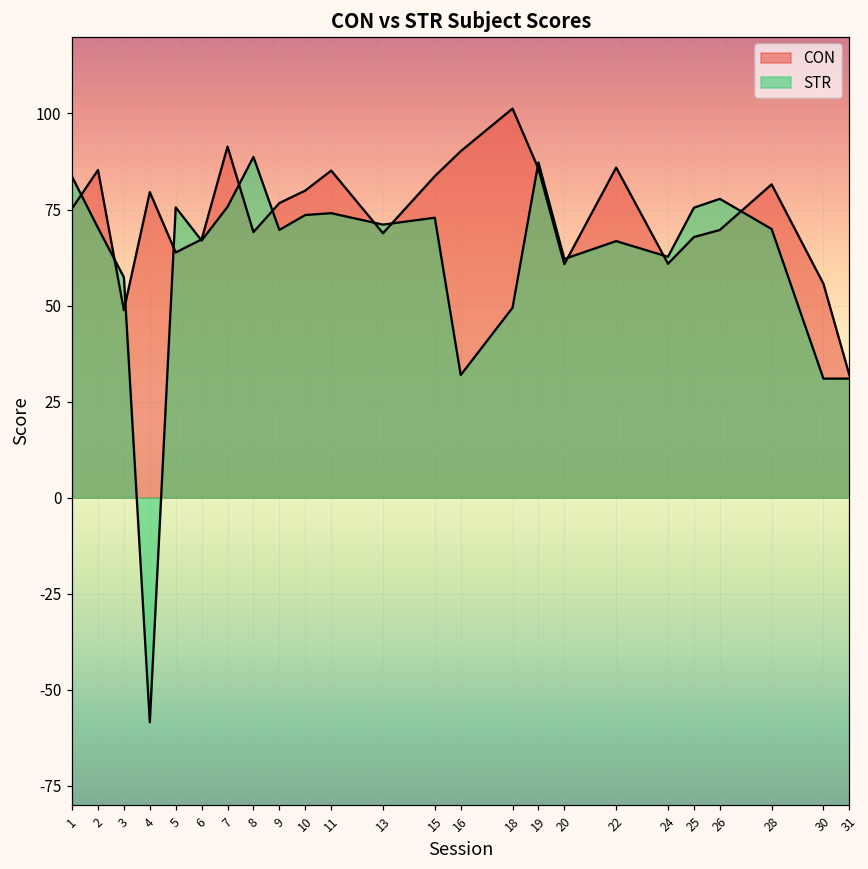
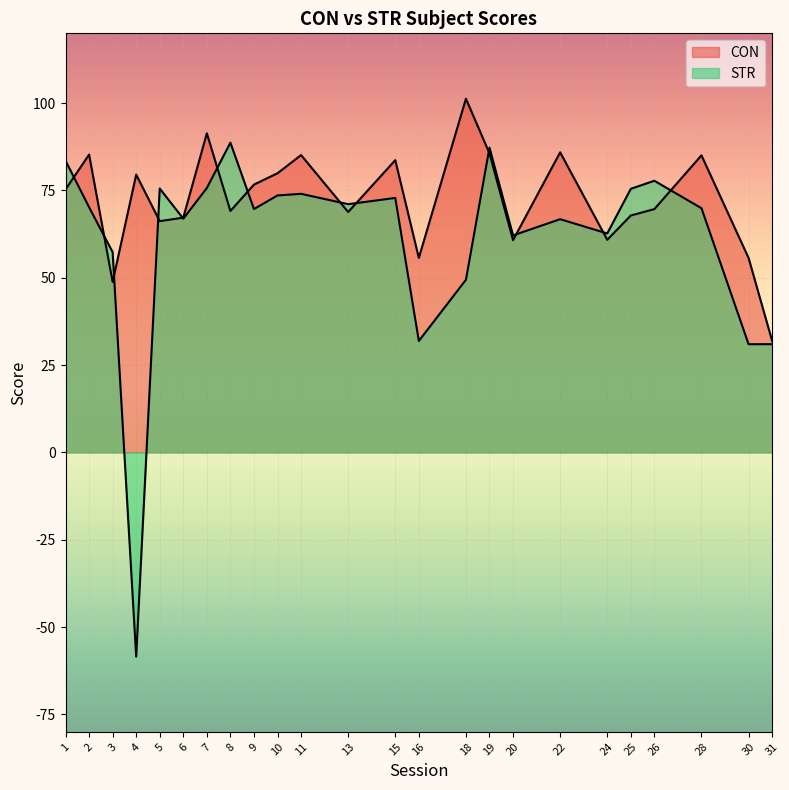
  {
    "CON": {
      "1": 75,
      "2": 85,
      "3": 49,
      "4": 80,
-     "5": 64,
+     "5": 66,
      "7": 91,
      "8": 69,
      "9": 77,
      "10": 80,
      "11": 85,
      "13": 69,
      "15": 84,
-     "16": 90,
+     "16": 56,
      "18": 101,
      "19": 86,
      "20": 61,
      "22": 86,
      "24": 61,
      "25": 68,
      "26": 70,
-     "28": 82,
+     "28": 85,
      "30": 56,
      "31": 32
    }
  }
